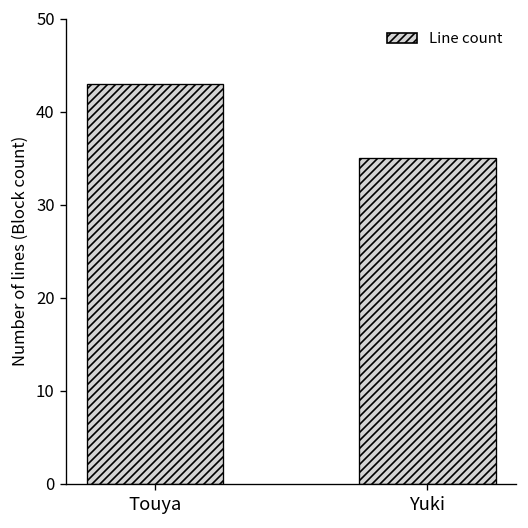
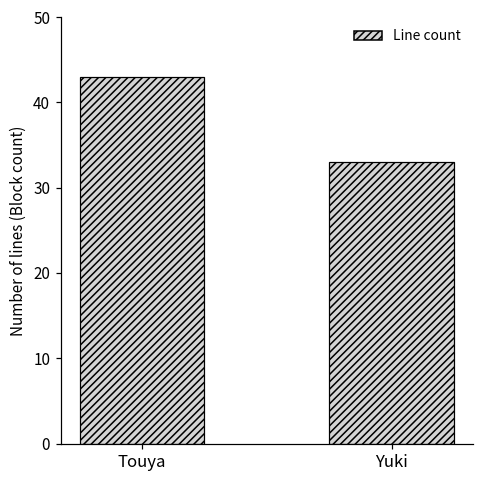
  {
    "Touya": 43,
-   "Yuki": 35
+   "Yuki": 33
  }
